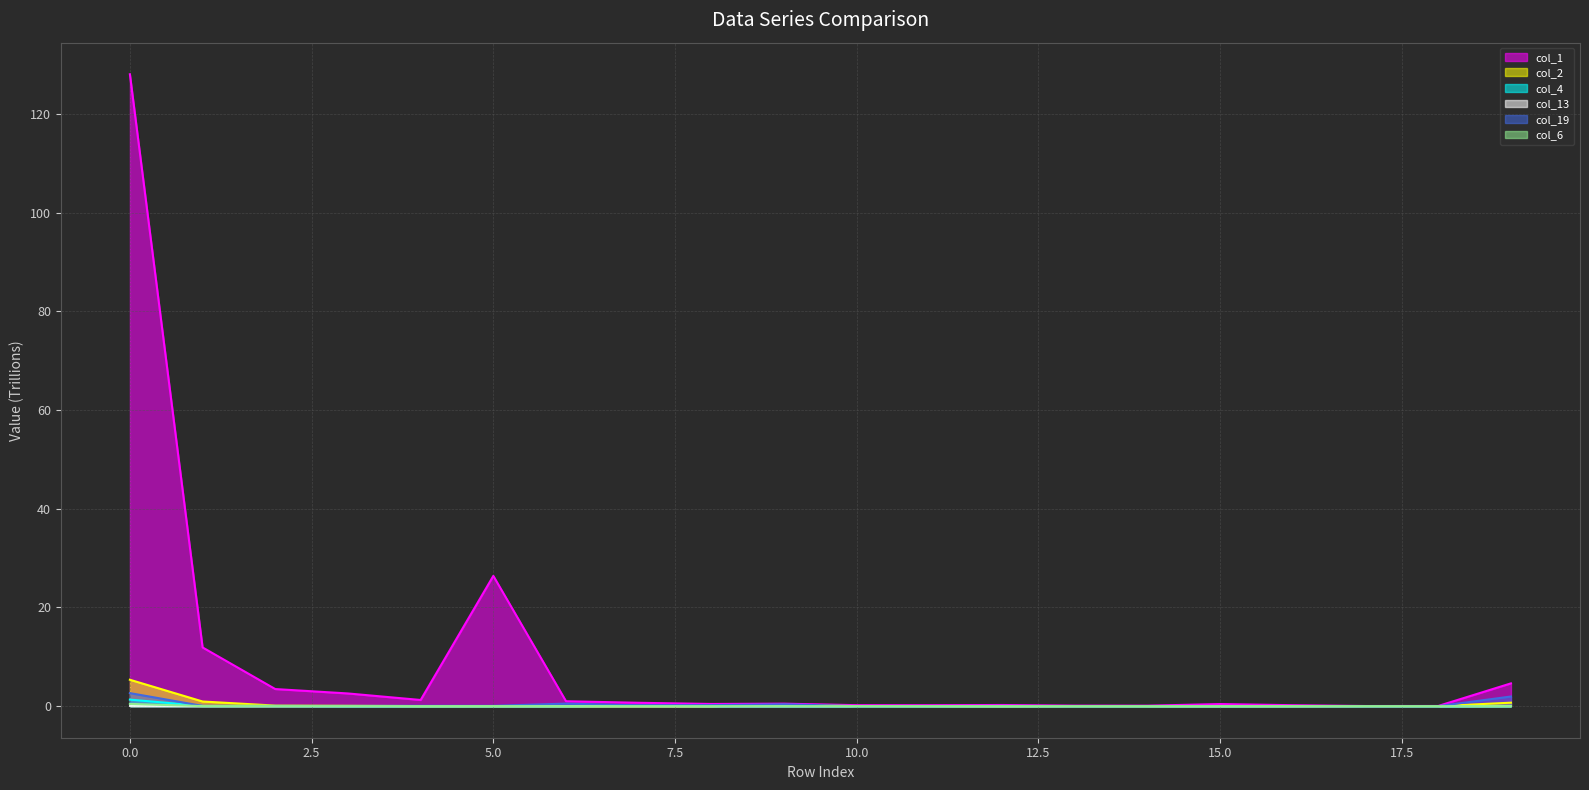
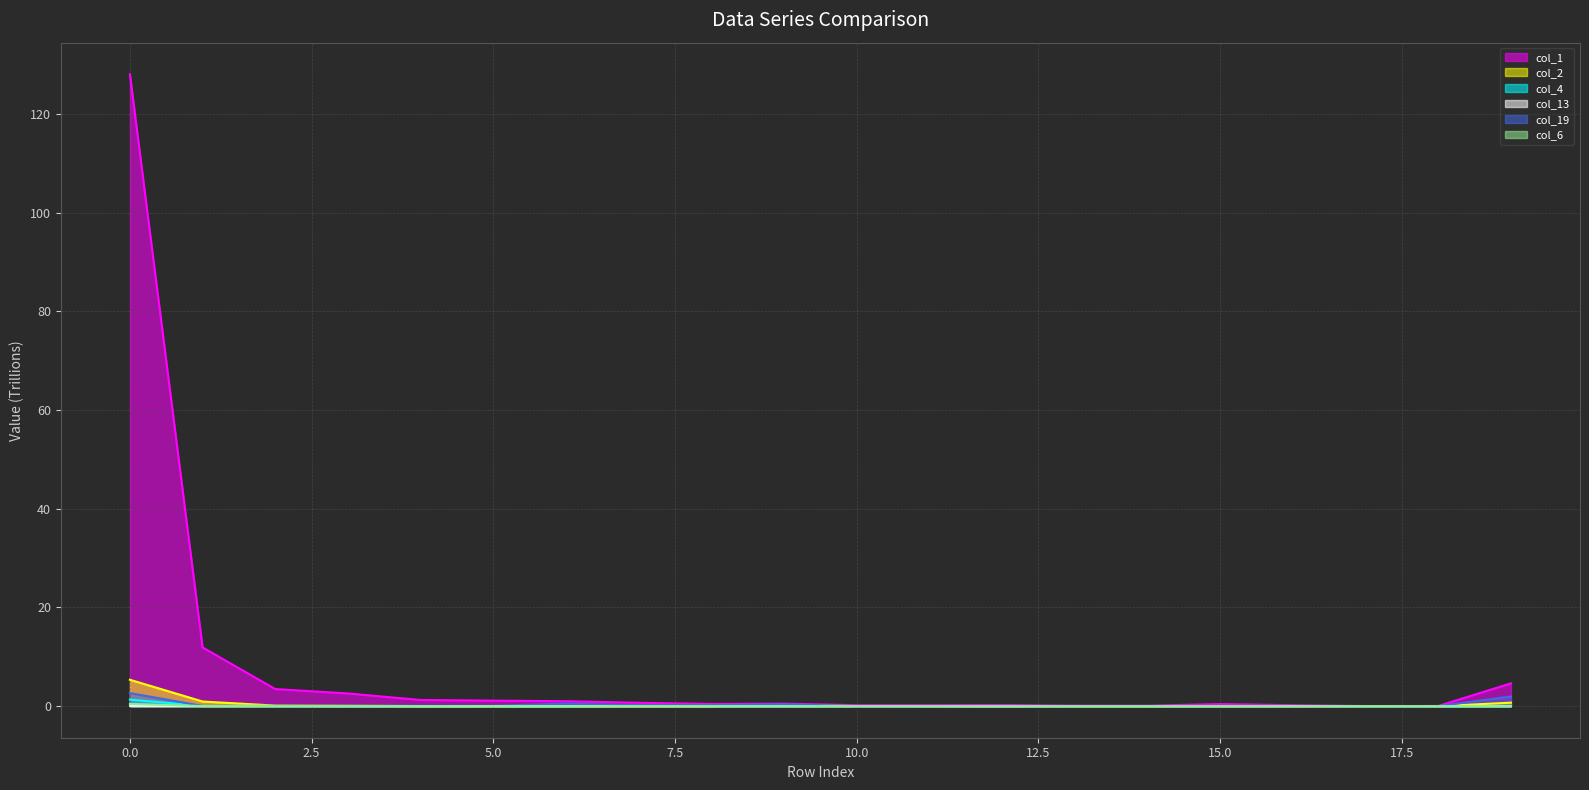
  {
    "col_1": {
      "0.0": 128,
-     "5.0": 26
+     "5.0": 1
    },
    "col_2": {
      "0.0": 5
    },
    "col_4": {
      "0.0": 1
    },
    "col_19": {
      "0.0": 3
    }
  }
